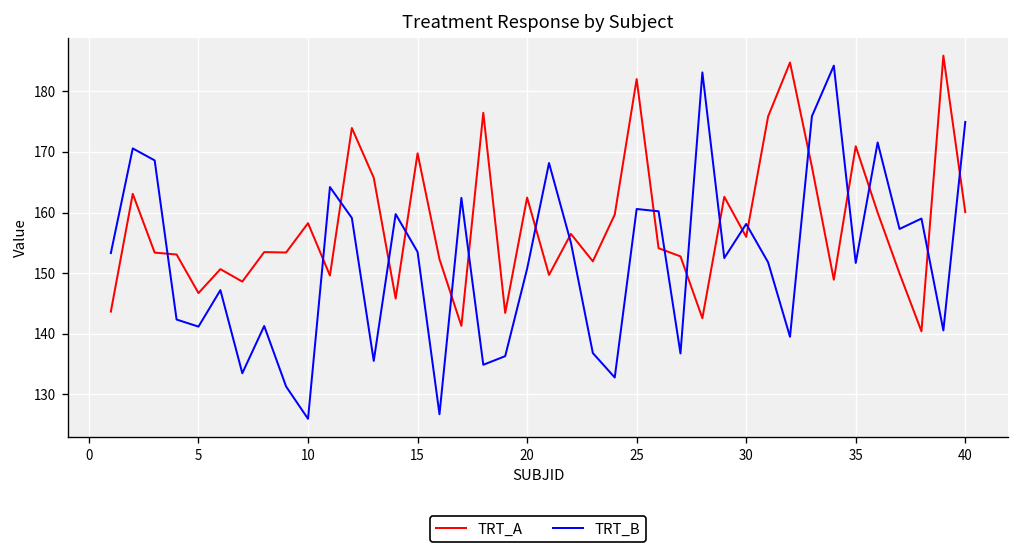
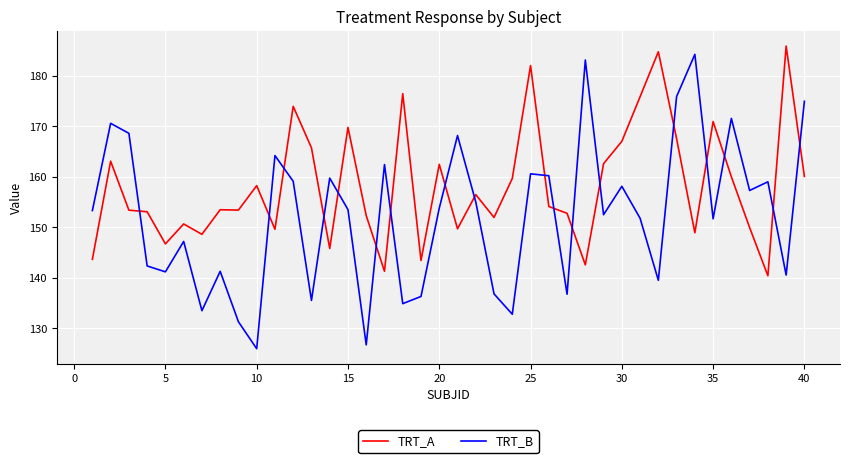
  {
    "TRT_A": {
      "5": 147,
      "10": 158,
      "15": 170,
      "20": 162,
      "25": 182,
-     "30": 156,
+     "30": 167,
      "35": 171,
      "40": 160
    },
    "TRT_B": {
      "5": 141,
      "10": 126,
      "15": 154,
-     "20": 151,
+     "20": 154,
      "25": 161,
      "30": 158,
      "35": 152,
      "40": 175
    }
  }
